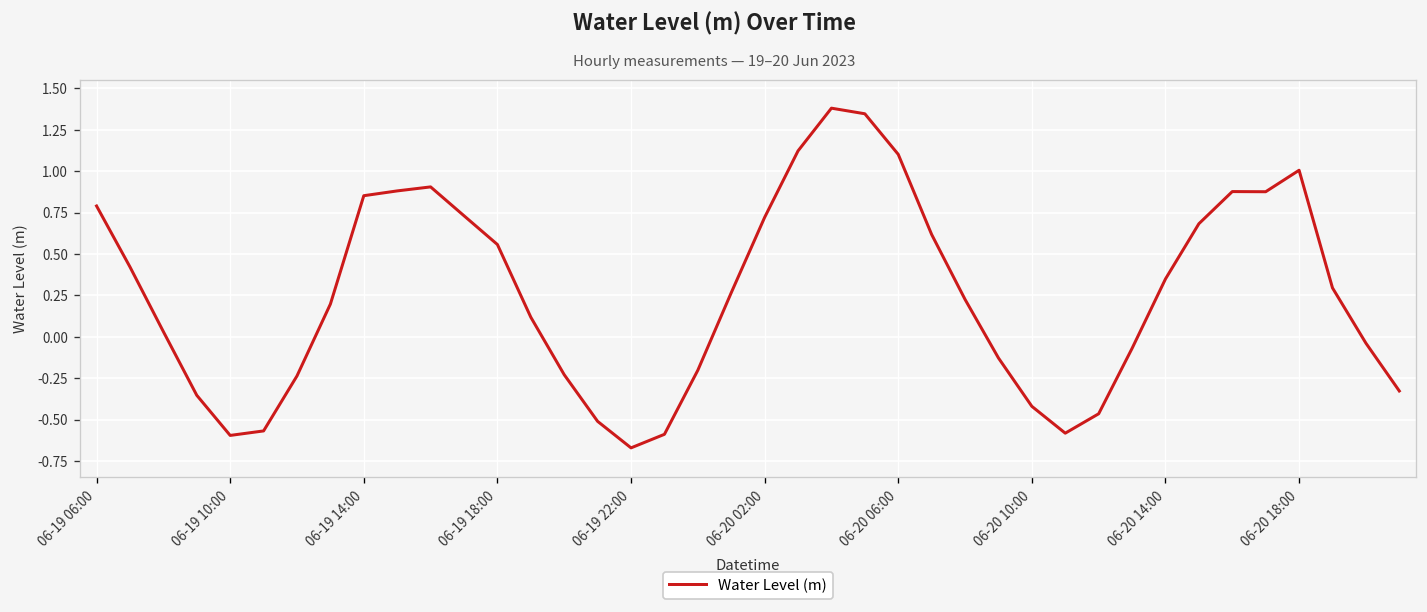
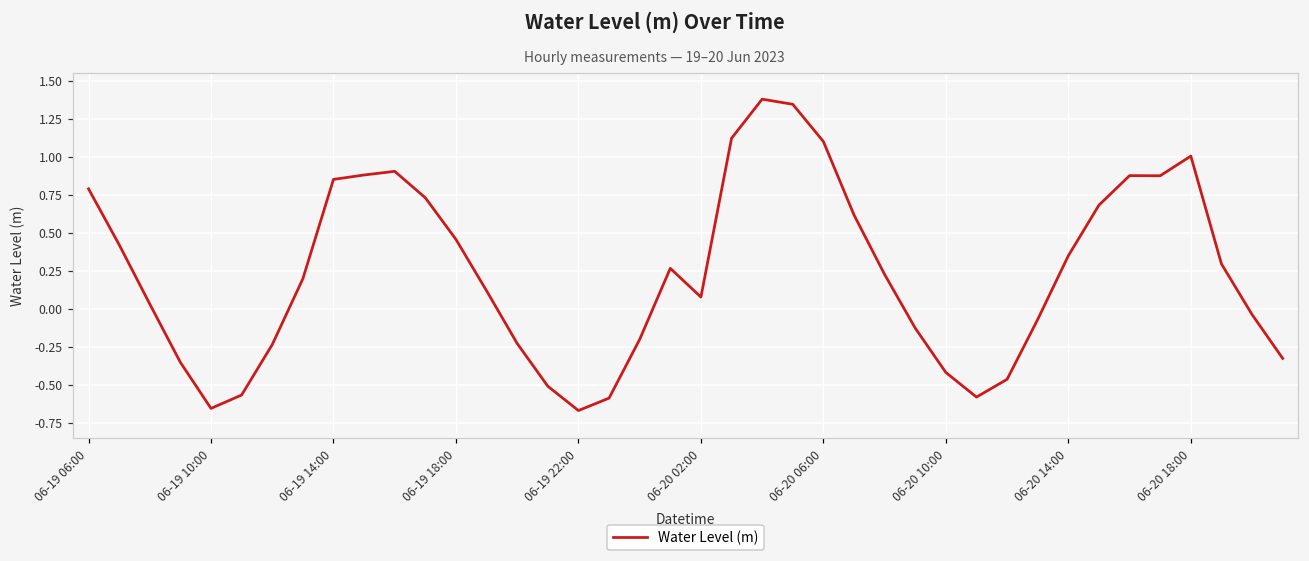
  {
    "06-19 06:00": 0.79,
-   "06-19 10:00": -0.60,
+   "06-19 10:00": -0.66,
    "06-19 14:00": 0.85,
-   "06-19 18:00": 0.56,
+   "06-19 18:00": 0.46,
    "06-19 22:00": -0.67,
-   "06-20 02:00": 0.72,
+   "06-20 02:00": 0.08,
    "06-20 06:00": 1.10,
    "06-20 10:00": -0.42,
    "06-20 14:00": 0.35,
    "06-20 18:00": 1.01
  }
